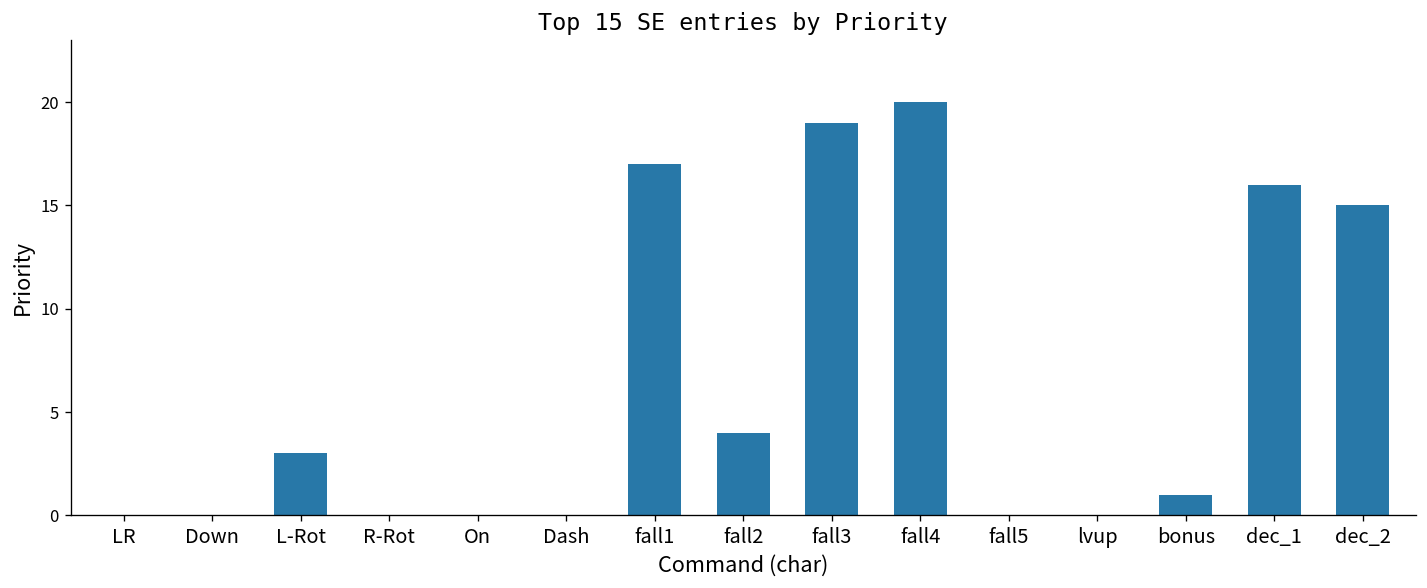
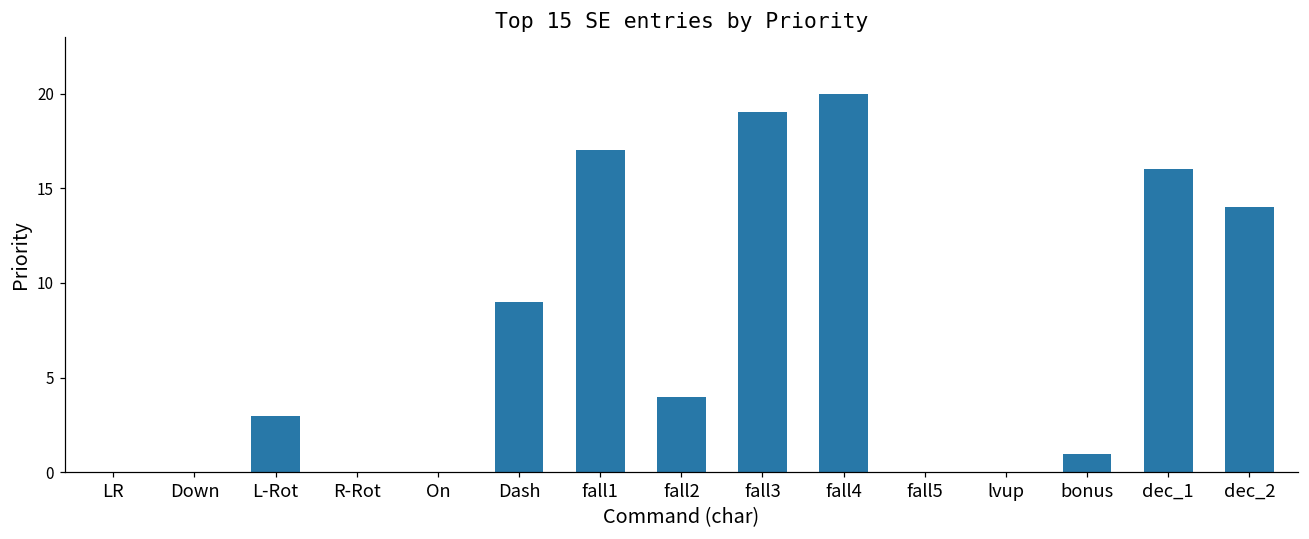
  {
    "LR": 0,
    "Down": 0,
    "L-Rot": 3,
    "R-Rot": 0,
    "On": 0,
-   "Dash": 0,
+   "Dash": 9,
    "fall1": 17,
    "fall2": 4,
    "fall3": 19,
    "fall4": 20,
    "fall5": 0,
    "lvup": 0,
    "bonus": 1,
    "dec_1": 16,
-   "dec_2": 15
+   "dec_2": 14
  }
